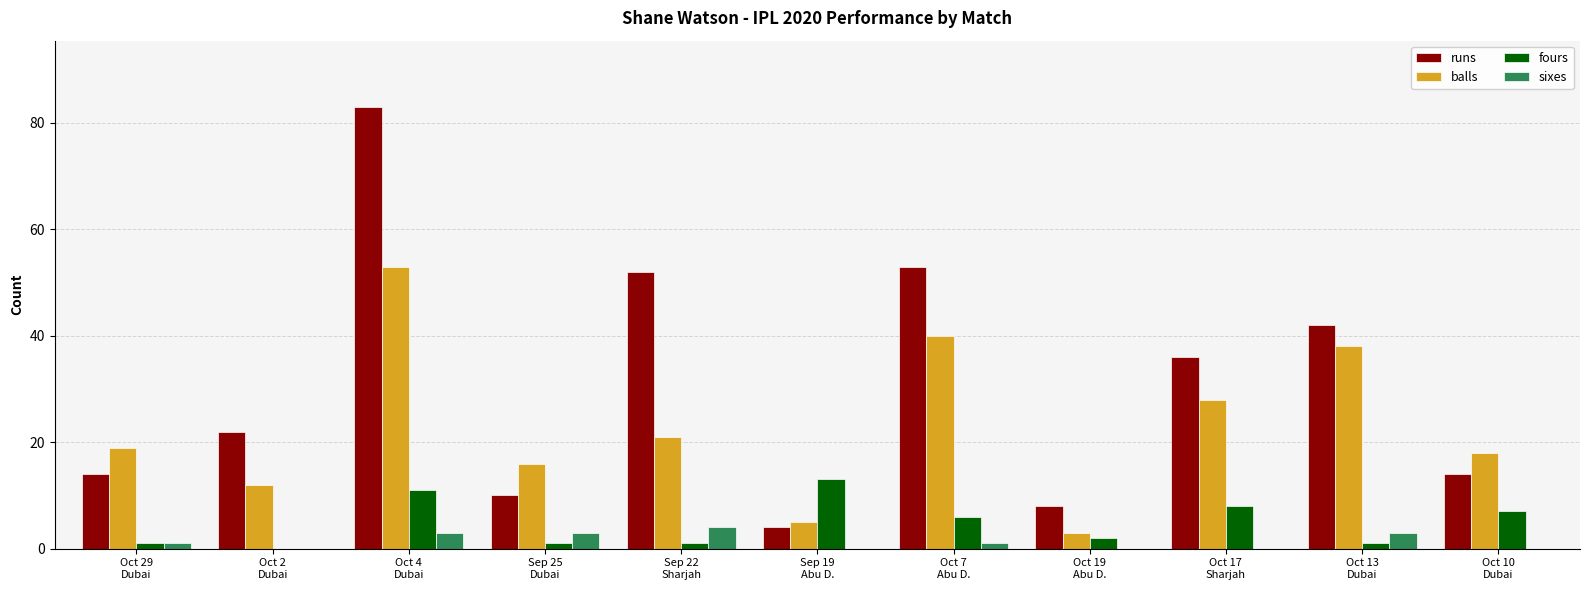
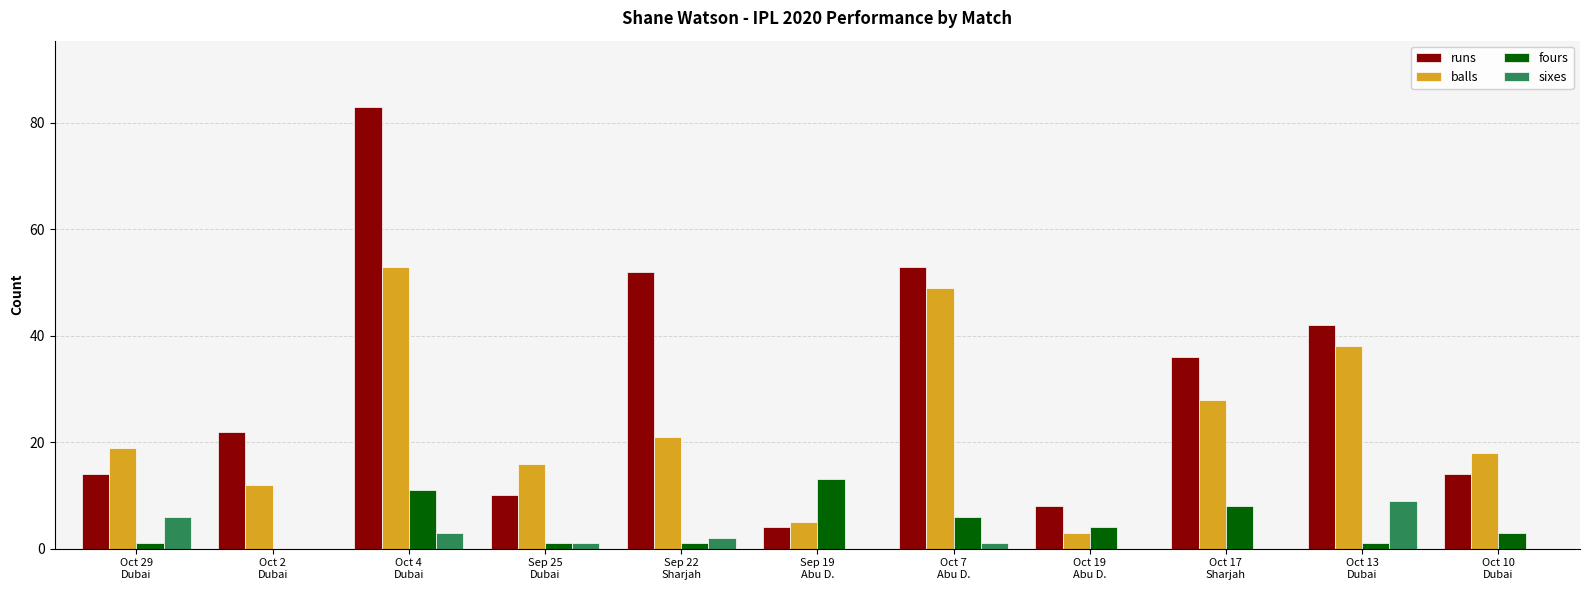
  {
    "runs": {
      "Oct 29 Dubai": 14,
      "Oct 2 Dubai": 22,
      "Oct 4 Dubai": 83,
      "Sep 25 Dubai": 10,
      "Sep 22 Sharjah": 52,
      "Sep 19 Abu D.": 4,
      "Oct 7 Abu D.": 53,
      "Oct 19 Abu D.": 8,
      "Oct 17 Sharjah": 36,
      "Oct 13 Dubai": 42,
      "Oct 10 Dubai": 14
    },
    "balls": {
      "Oct 29 Dubai": 19,
      "Oct 2 Dubai": 12,
      "Oct 4 Dubai": 53,
      "Sep 25 Dubai": 16,
      "Sep 22 Sharjah": 21,
      "Sep 19 Abu D.": 5,
-     "Oct 7 Abu D.": 40,
+     "Oct 7 Abu D.": 49,
      "Oct 19 Abu D.": 3,
      "Oct 17 Sharjah": 28,
      "Oct 13 Dubai": 38,
      "Oct 10 Dubai": 18
    },
    "fours": {
      "Oct 29 Dubai": 1,
      "Oct 2 Dubai": 0,
      "Oct 4 Dubai": 11,
      "Sep 25 Dubai": 1,
      "Sep 22 Sharjah": 1,
      "Sep 19 Abu D.": 13,
      "Oct 7 Abu D.": 6,
-     "Oct 19 Abu D.": 2,
+     "Oct 19 Abu D.": 4,
      "Oct 17 Sharjah": 8,
      "Oct 13 Dubai": 1,
-     "Oct 10 Dubai": 7
+     "Oct 10 Dubai": 3
    },
    "sixes": {
-     "Oct 29 Dubai": 1,
+     "Oct 29 Dubai": 6,
      "Oct 2 Dubai": 0,
      "Oct 4 Dubai": 3,
-     "Sep 25 Dubai": 3,
-     "Sep 22 Sharjah": 4,
+     "Sep 25 Dubai": 1,
+     "Sep 22 Sharjah": 2,
      "Sep 19 Abu D.": 0,
      "Oct 7 Abu D.": 1,
      "Oct 19 Abu D.": 0,
      "Oct 17 Sharjah": 0,
-     "Oct 13 Dubai": 3,
+     "Oct 13 Dubai": 9,
      "Oct 10 Dubai": 0
    }
  }
